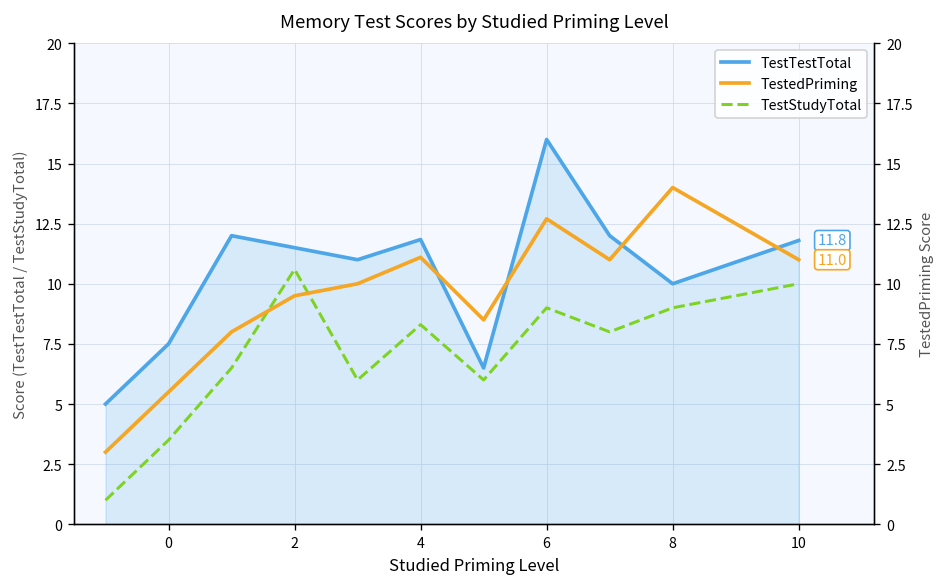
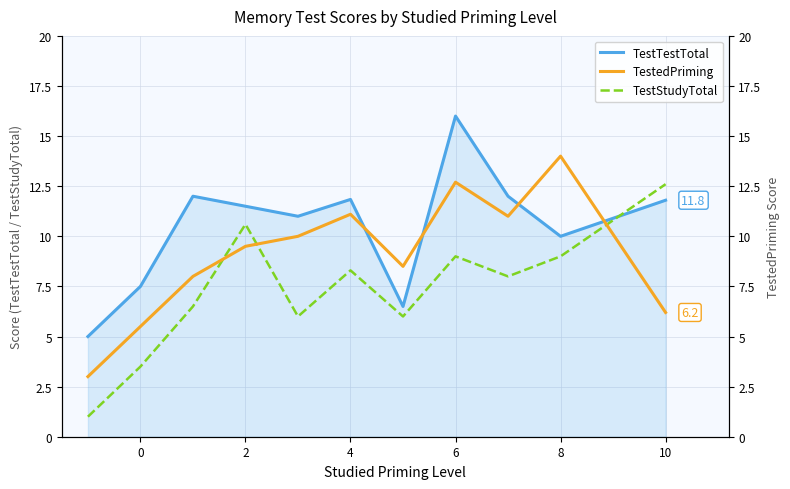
  {
    "TestTestTotal": {
      "0": 7.5,
      "2": 11.5,
      "4": 11.8,
      "6": 16.0,
      "8": 10.0
    },
    "TestStudyTotal": {
      "0": 3.5,
      "2": 10.6,
      "4": 8.3,
      "6": 9.0,
      "8": 9.0,
-     "10": 10.0
+     "10": 12.6
    },
    "TestedPriming": {
-     "10": 11.0
+     "10": 6.2
    }
  }
